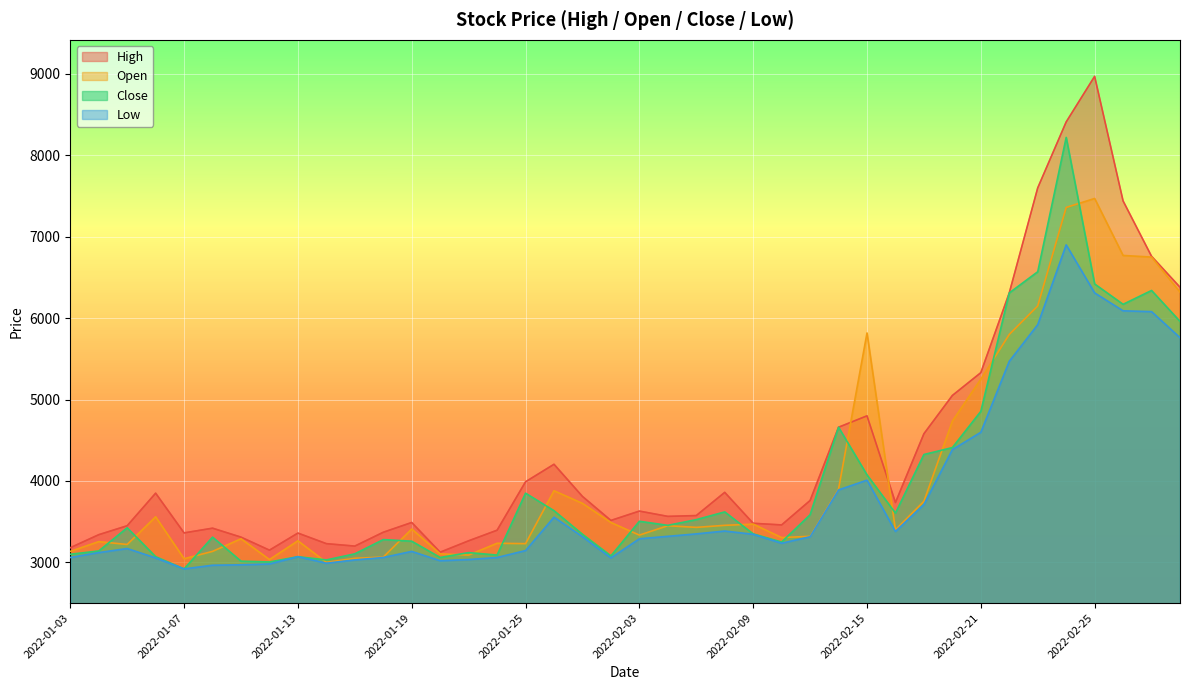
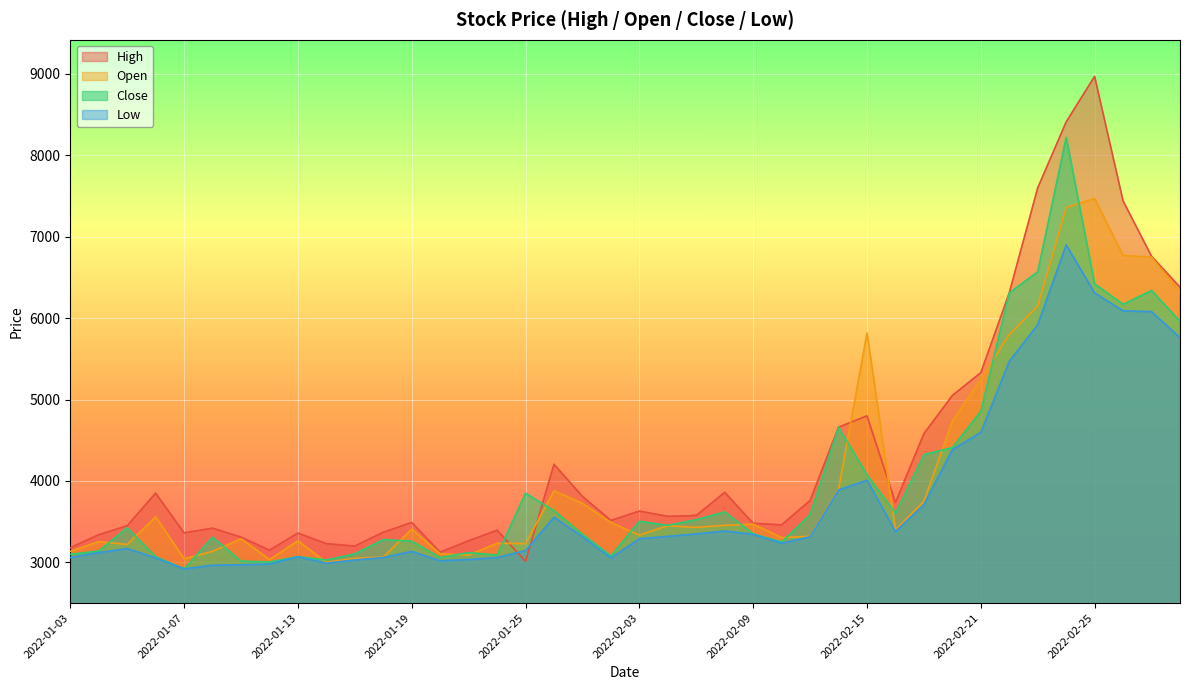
  {
    "High": {
      "2022-01-03": 3200,
      "2022-01-07": 3400,
      "2022-01-13": 3400,
      "2022-01-19": 3500,
-     "2022-01-25": 4000,
+     "2022-01-25": 3000,
      "2022-02-03": 3600,
      "2022-02-15": 4800,
      "2022-02-21": 5300,
      "2022-02-25": 9000
    },
    "Open": {
      "2022-01-03": 3100,
      "2022-01-07": 3000,
      "2022-01-13": 3300,
      "2022-01-19": 3400,
      "2022-01-25": 3200,
      "2022-02-03": 3300,
      "2022-02-15": 5800,
      "2022-02-21": 5300,
      "2022-02-25": 7500
    },
    "Close": {
      "2022-01-03": 3100,
      "2022-01-19": 3300,
      "2022-01-25": 3900,
      "2022-02-03": 3500,
      "2022-02-15": 4100,
      "2022-02-21": 4900,
      "2022-02-25": 6400
    },
    "Low": {
      "2022-01-03": 3100,
      "2022-01-19": 3100,
      "2022-01-25": 3100,
      "2022-02-03": 3300,
      "2022-02-15": 4000,
      "2022-02-21": 4600,
      "2022-02-25": 6300
    }
  }
